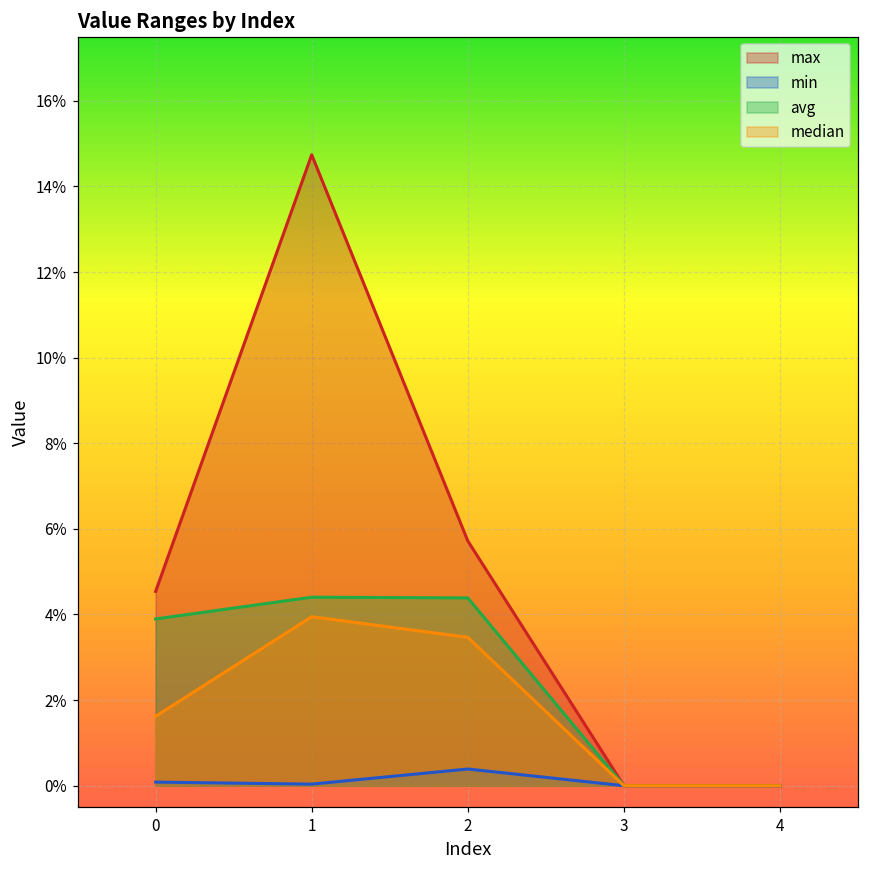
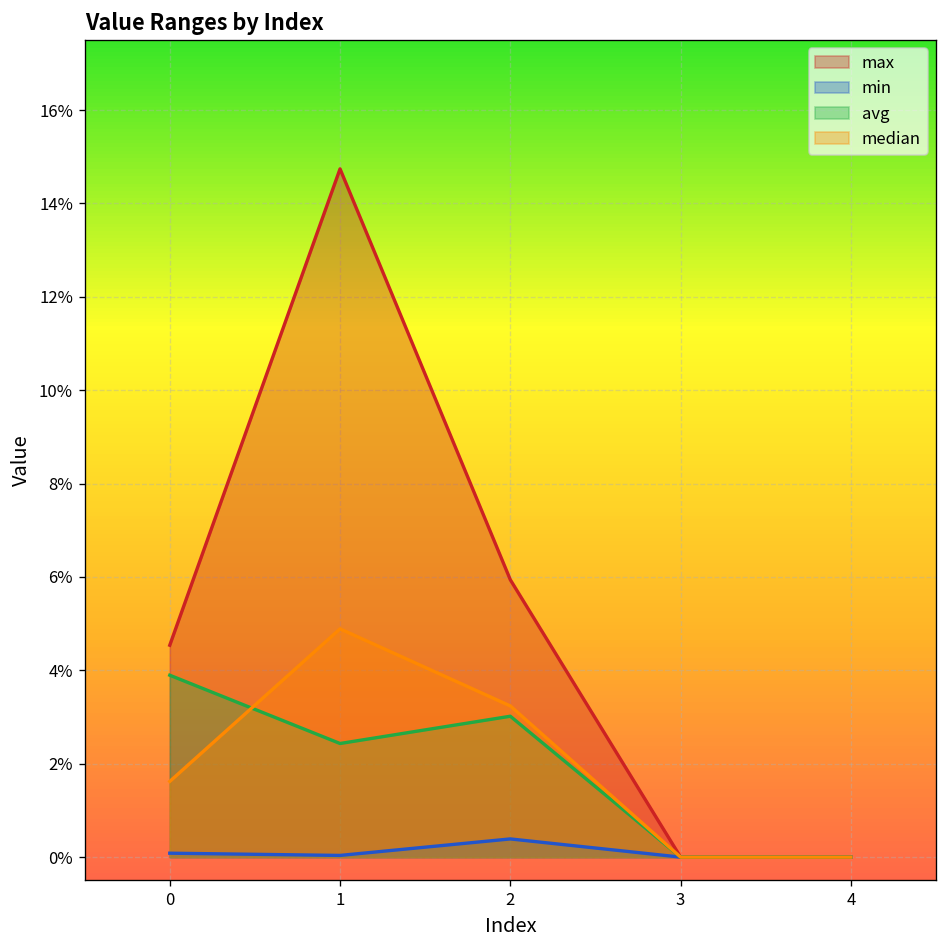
  {
    "max": {
      "0": "4.5%",
      "1": "14.7%",
-     "2": "5.7%"
+     "2": "5.9%"
    },
    "min": {
      "0": "0.1%",
      "1": "0.0%",
      "2": "0.4%"
    },
    "avg": {
      "0": "3.9%",
-     "1": "4.4%",
-     "2": "4.4%"
+     "1": "2.4%",
+     "2": "3.0%"
    },
    "median": {
      "0": "1.6%",
-     "1": "3.9%",
-     "2": "3.5%"
+     "1": "4.9%",
+     "2": "3.2%"
    }
  }
